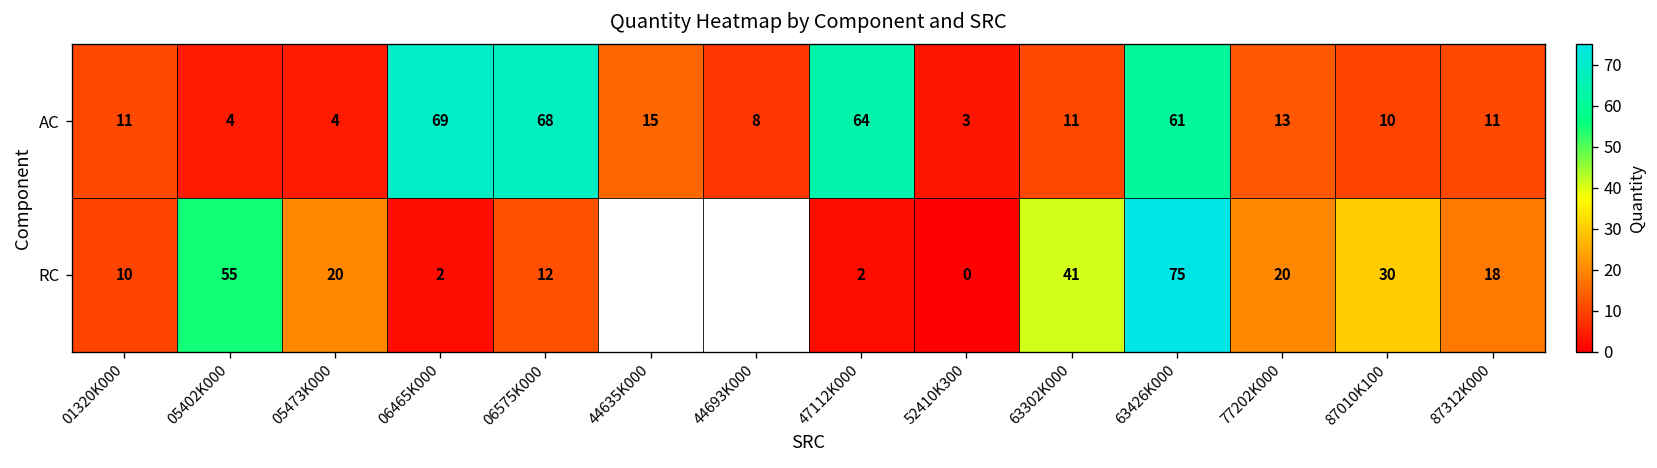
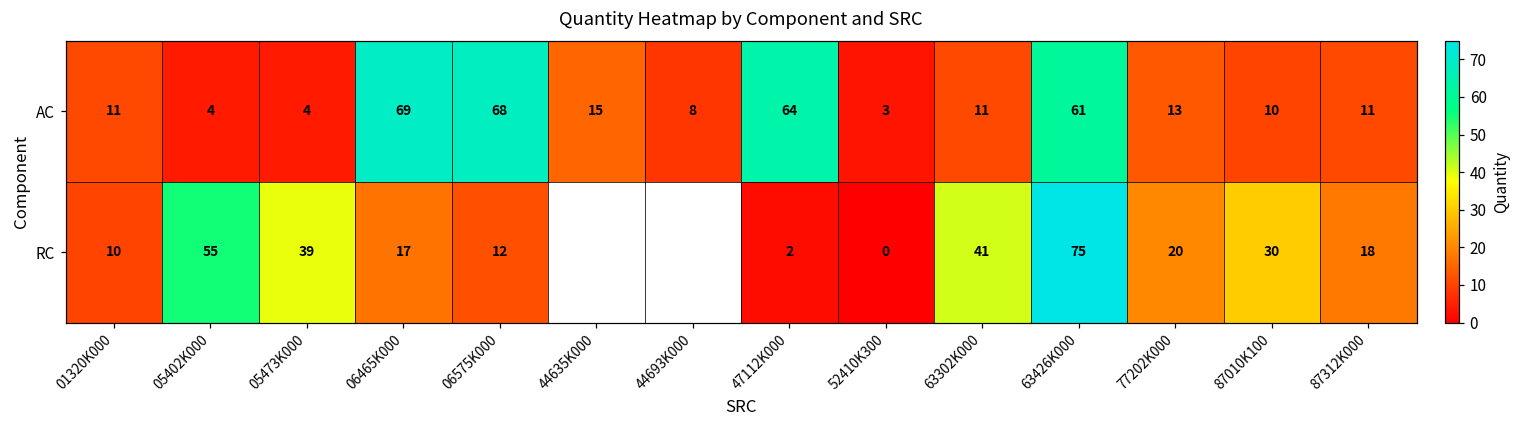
  {
    "AC": {
      "01320K000": 11,
      "05402K000": 4,
      "05473K000": 4,
      "06465K000": 69,
      "06575K000": 68,
      "44635K000": 15,
      "44693K000": 8,
      "47112K000": 64,
      "52410K300": 3,
      "63302K000": 11,
      "63426K000": 61,
      "77202K000": 13,
      "87010K100": 10,
      "87312K000": 11
    },
    "RC": {
      "01320K000": 10,
      "05402K000": 55,
-     "05473K000": 20,
-     "06465K000": 2,
+     "05473K000": 39,
+     "06465K000": 17,
      "06575K000": 12,
      "47112K000": 2,
      "52410K300": 0,
      "63302K000": 41,
      "63426K000": 75,
      "77202K000": 20,
      "87010K100": 30,
      "87312K000": 18
    }
  }
